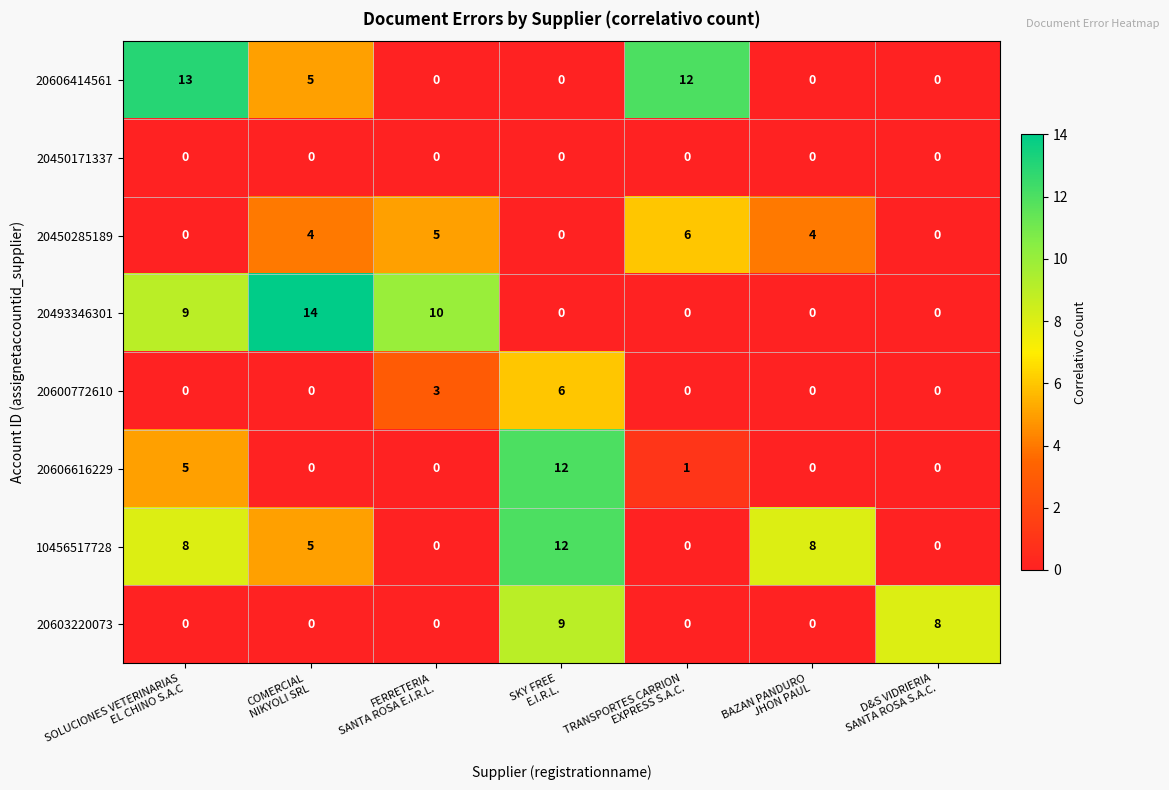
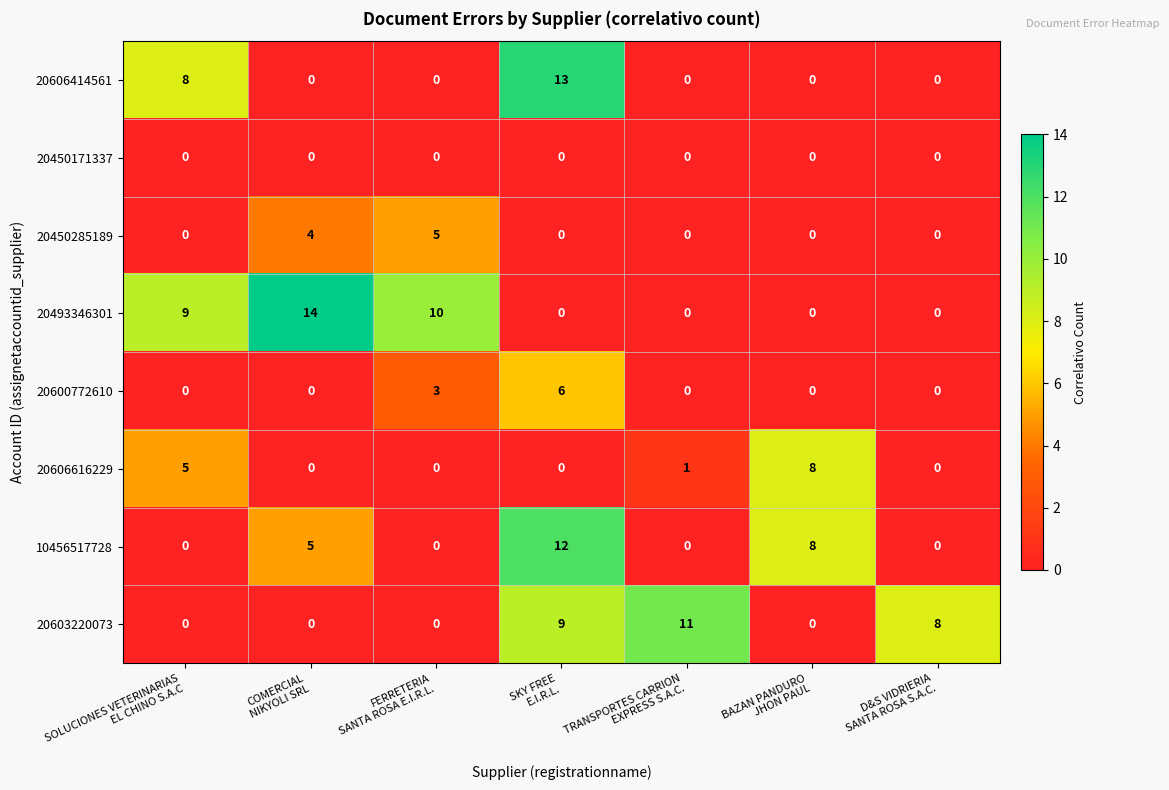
  {
    "20606414561": {
-     "SOLUCIONES VETERINARIAS EL CHINO S.A.C": 13,
-     "COMERCIAL NIKYOLI SRL": 5,
+     "SOLUCIONES VETERINARIAS EL CHINO S.A.C": 8,
+     "COMERCIAL NIKYOLI SRL": 0,
      "FERRETERIA SANTA ROSA E.I.R.L.": 0,
-     "SKY FREE E.I.R.L.": 0,
-     "TRANSPORTES CARRION EXPRESS S.A.C.": 12,
+     "SKY FREE E.I.R.L.": 13,
+     "TRANSPORTES CARRION EXPRESS S.A.C.": 0,
      "BAZAN PANDURO JHON PAUL": 0,
      "D&S VIDRIERIA SANTA ROSA S.A.C.": 0
    },
    "20450171337": {
      "SOLUCIONES VETERINARIAS EL CHINO S.A.C": 0,
      "COMERCIAL NIKYOLI SRL": 0,
      "FERRETERIA SANTA ROSA E.I.R.L.": 0,
      "SKY FREE E.I.R.L.": 0,
      "TRANSPORTES CARRION EXPRESS S.A.C.": 0,
      "BAZAN PANDURO JHON PAUL": 0,
      "D&S VIDRIERIA SANTA ROSA S.A.C.": 0
    },
    "20450285189": {
      "SOLUCIONES VETERINARIAS EL CHINO S.A.C": 0,
      "COMERCIAL NIKYOLI SRL": 4,
      "FERRETERIA SANTA ROSA E.I.R.L.": 5,
      "SKY FREE E.I.R.L.": 0,
-     "TRANSPORTES CARRION EXPRESS S.A.C.": 6,
-     "BAZAN PANDURO JHON PAUL": 4,
+     "TRANSPORTES CARRION EXPRESS S.A.C.": 0,
+     "BAZAN PANDURO JHON PAUL": 0,
      "D&S VIDRIERIA SANTA ROSA S.A.C.": 0
    },
    "20493346301": {
      "SOLUCIONES VETERINARIAS EL CHINO S.A.C": 9,
      "COMERCIAL NIKYOLI SRL": 14,
      "FERRETERIA SANTA ROSA E.I.R.L.": 10,
      "SKY FREE E.I.R.L.": 0,
      "TRANSPORTES CARRION EXPRESS S.A.C.": 0,
      "BAZAN PANDURO JHON PAUL": 0,
      "D&S VIDRIERIA SANTA ROSA S.A.C.": 0
    },
    "20600772610": {
      "SOLUCIONES VETERINARIAS EL CHINO S.A.C": 0,
      "COMERCIAL NIKYOLI SRL": 0,
      "FERRETERIA SANTA ROSA E.I.R.L.": 3,
      "SKY FREE E.I.R.L.": 6,
      "TRANSPORTES CARRION EXPRESS S.A.C.": 0,
      "BAZAN PANDURO JHON PAUL": 0,
      "D&S VIDRIERIA SANTA ROSA S.A.C.": 0
    },
    "20606616229": {
      "SOLUCIONES VETERINARIAS EL CHINO S.A.C": 5,
      "COMERCIAL NIKYOLI SRL": 0,
      "FERRETERIA SANTA ROSA E.I.R.L.": 0,
-     "SKY FREE E.I.R.L.": 12,
+     "SKY FREE E.I.R.L.": 0,
      "TRANSPORTES CARRION EXPRESS S.A.C.": 1,
-     "BAZAN PANDURO JHON PAUL": 0,
+     "BAZAN PANDURO JHON PAUL": 8,
      "D&S VIDRIERIA SANTA ROSA S.A.C.": 0
    },
    "10456517728": {
-     "SOLUCIONES VETERINARIAS EL CHINO S.A.C": 8,
+     "SOLUCIONES VETERINARIAS EL CHINO S.A.C": 0,
      "COMERCIAL NIKYOLI SRL": 5,
      "FERRETERIA SANTA ROSA E.I.R.L.": 0,
      "SKY FREE E.I.R.L.": 12,
      "TRANSPORTES CARRION EXPRESS S.A.C.": 0,
      "BAZAN PANDURO JHON PAUL": 8,
      "D&S VIDRIERIA SANTA ROSA S.A.C.": 0
    },
    "20603220073": {
      "SOLUCIONES VETERINARIAS EL CHINO S.A.C": 0,
      "COMERCIAL NIKYOLI SRL": 0,
      "FERRETERIA SANTA ROSA E.I.R.L.": 0,
      "SKY FREE E.I.R.L.": 9,
-     "TRANSPORTES CARRION EXPRESS S.A.C.": 0,
+     "TRANSPORTES CARRION EXPRESS S.A.C.": 11,
      "BAZAN PANDURO JHON PAUL": 0,
      "D&S VIDRIERIA SANTA ROSA S.A.C.": 8
    }
  }
